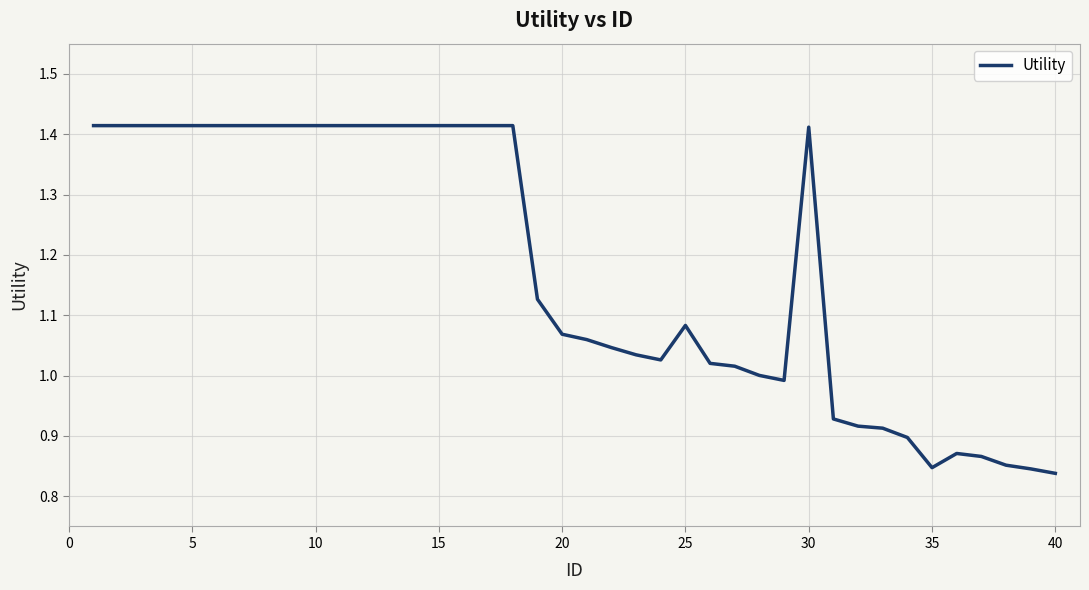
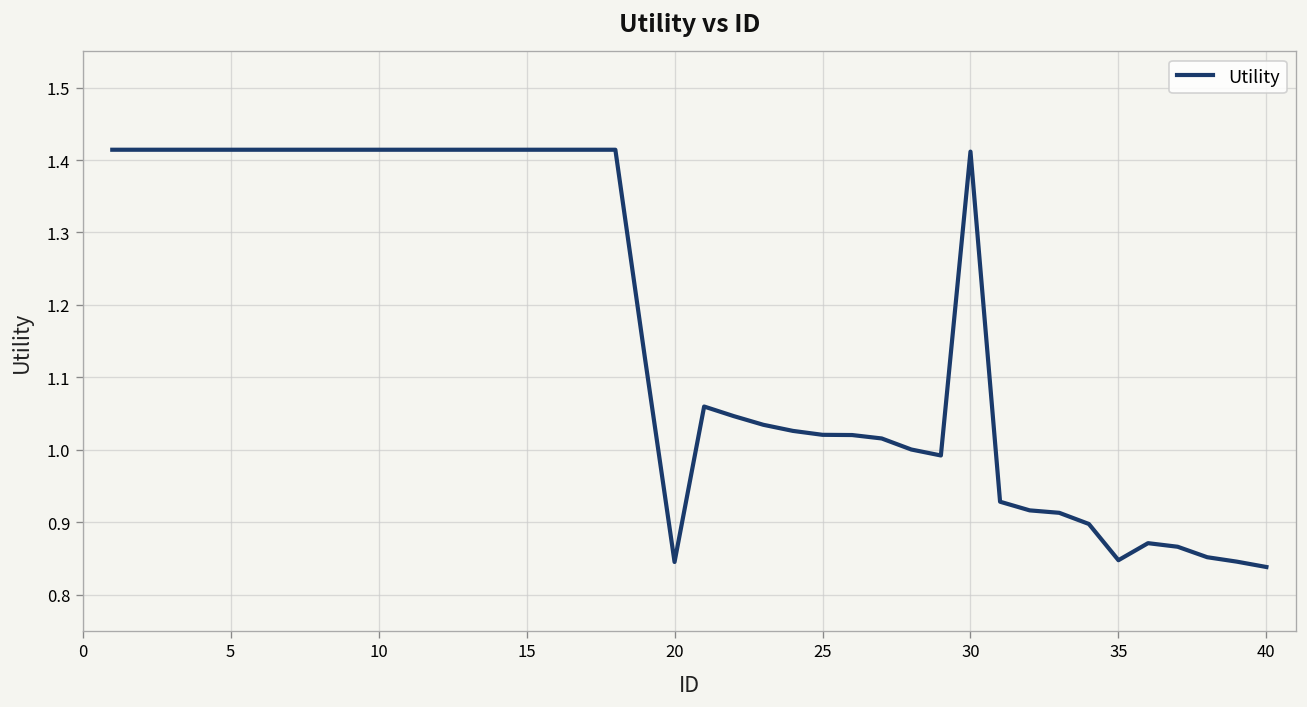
  {
    "5": 1.41,
    "10": 1.41,
    "15": 1.41,
-   "20": 1.07,
-   "25": 1.08,
+   "20": 0.84,
+   "25": 1.02,
    "30": 1.41,
    "35": 0.85,
    "40": 0.84
  }
